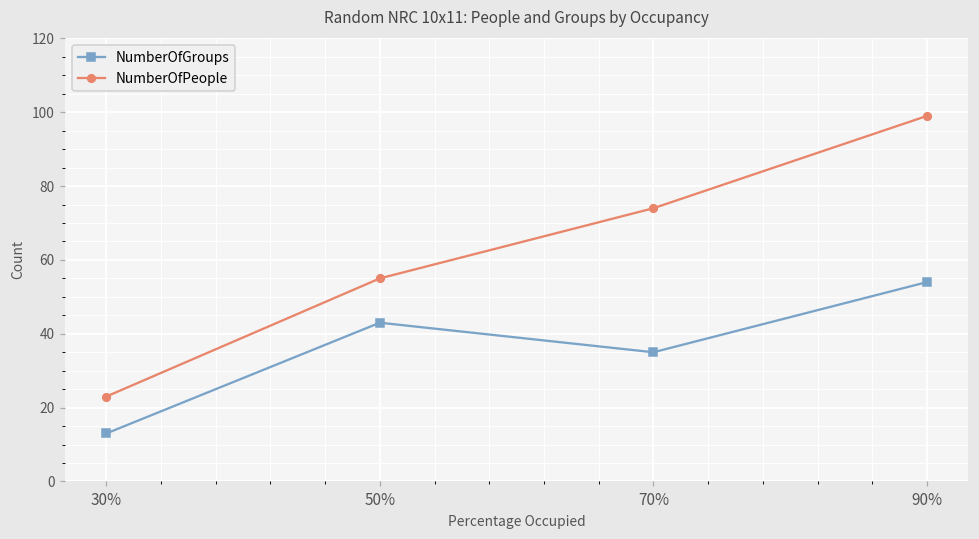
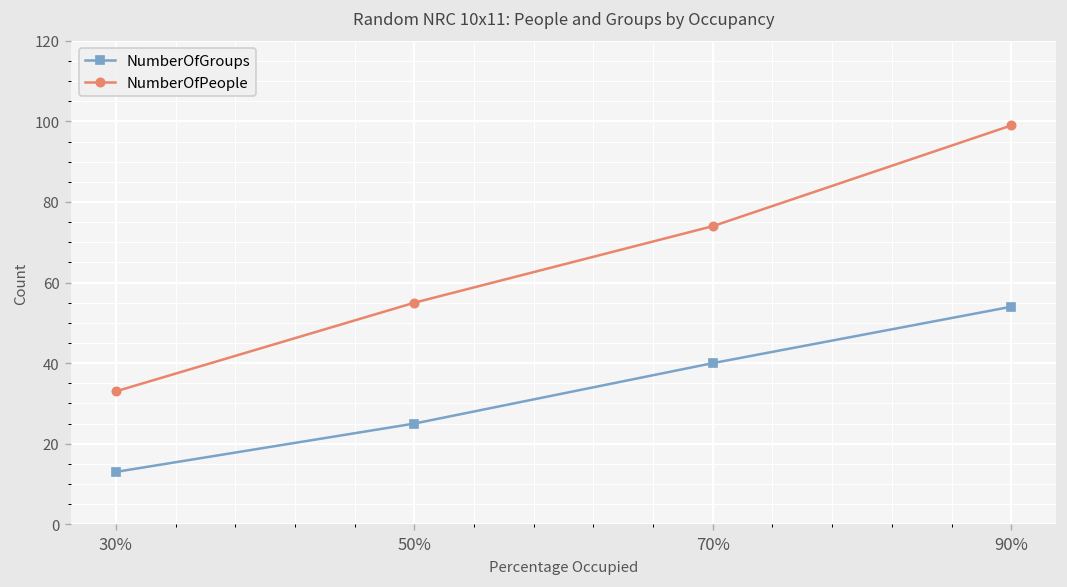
  {
    "NumberOfGroups": {
      "30%": 13,
-     "50%": 43,
-     "70%": 35,
+     "50%": 25,
+     "70%": 40,
      "90%": 54
    },
    "NumberOfPeople": {
-     "30%": 23,
+     "30%": 33,
      "50%": 55,
      "70%": 74,
      "90%": 99
    }
  }
